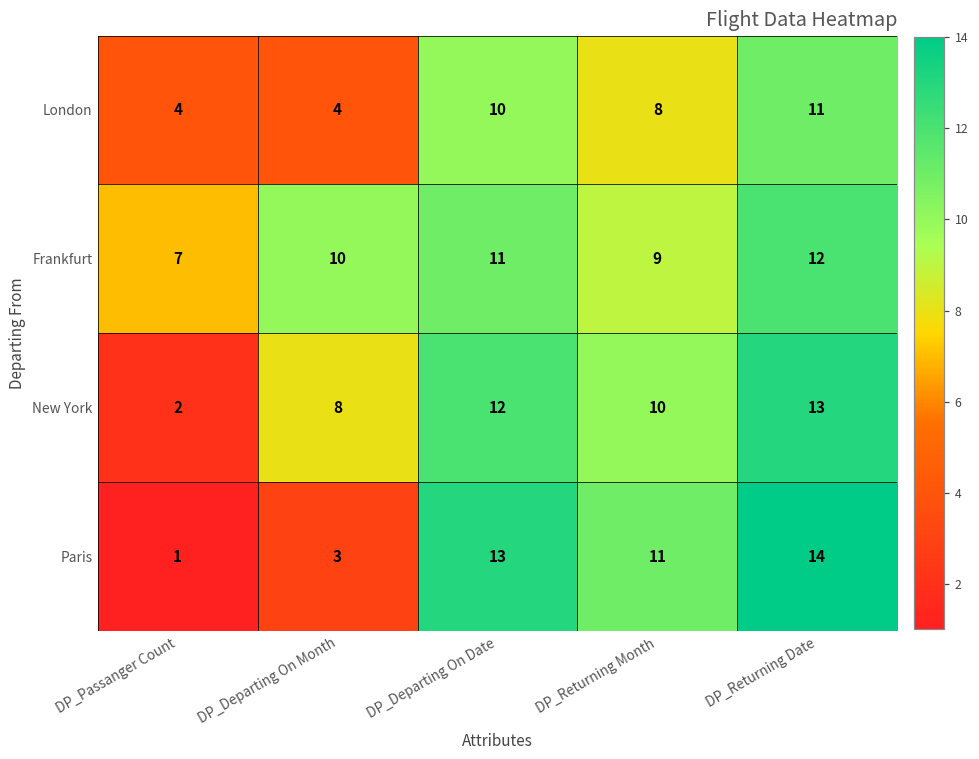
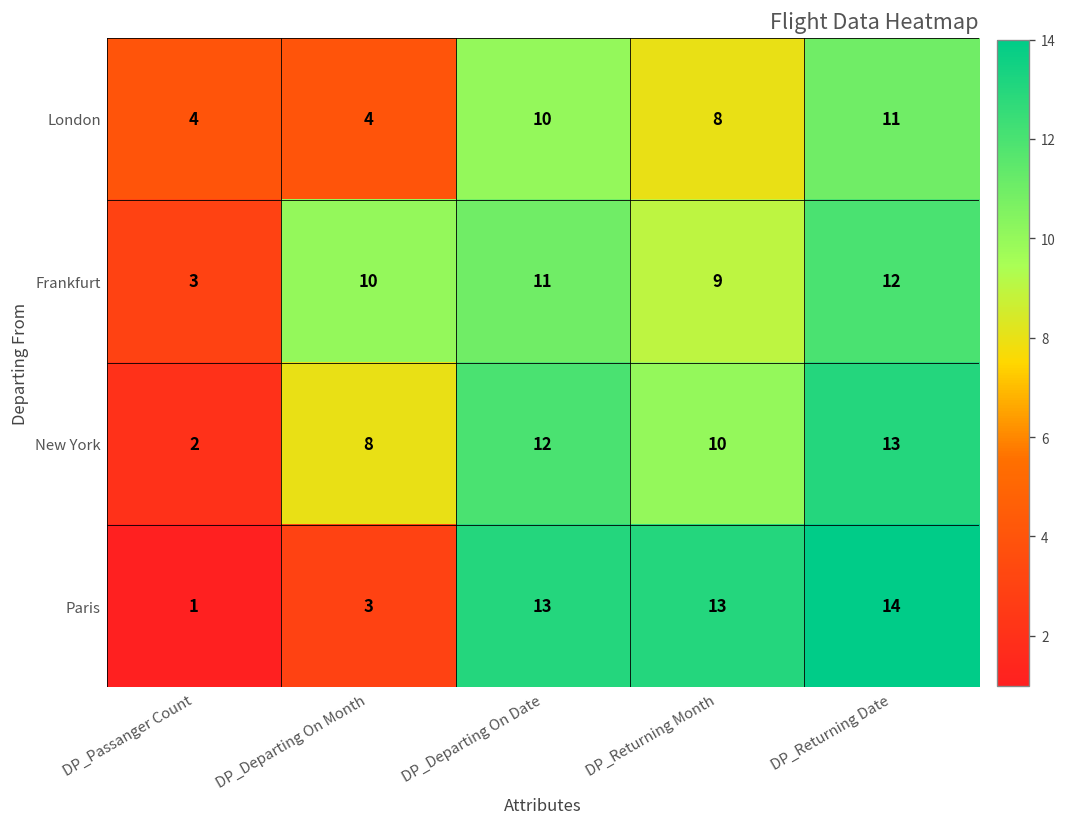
  {
    "London": {
      "DP_Passanger Count": 4,
      "DP_Departing On Month": 4,
      "DP_Departing On Date": 10,
      "DP_Returning Month": 8,
      "DP_Returning Date": 11
    },
    "Frankfurt": {
-     "DP_Passanger Count": 7,
+     "DP_Passanger Count": 3,
      "DP_Departing On Month": 10,
      "DP_Departing On Date": 11,
      "DP_Returning Month": 9,
      "DP_Returning Date": 12
    },
    "New York": {
      "DP_Passanger Count": 2,
      "DP_Departing On Month": 8,
      "DP_Departing On Date": 12,
      "DP_Returning Month": 10,
      "DP_Returning Date": 13
    },
    "Paris": {
      "DP_Passanger Count": 1,
      "DP_Departing On Month": 3,
      "DP_Departing On Date": 13,
-     "DP_Returning Month": 11,
+     "DP_Returning Month": 13,
      "DP_Returning Date": 14
    }
  }
